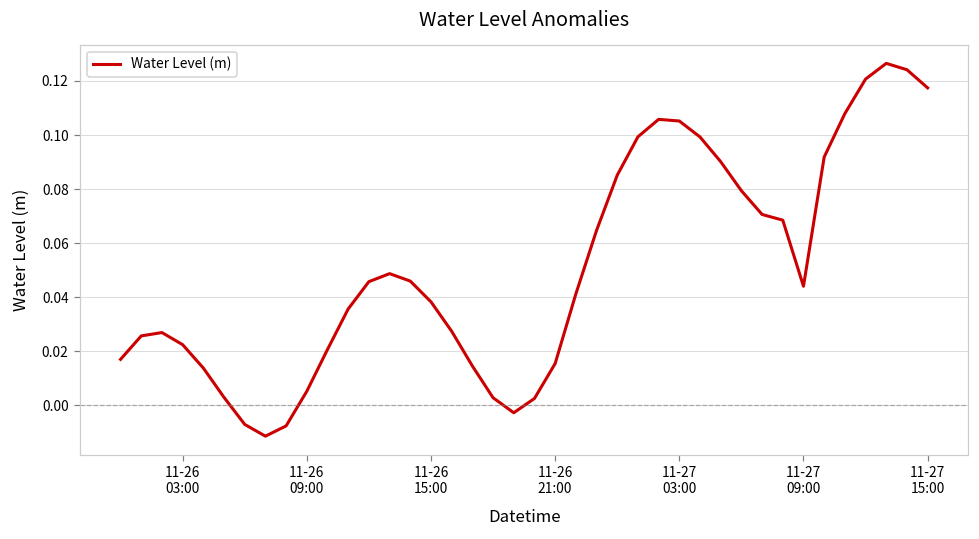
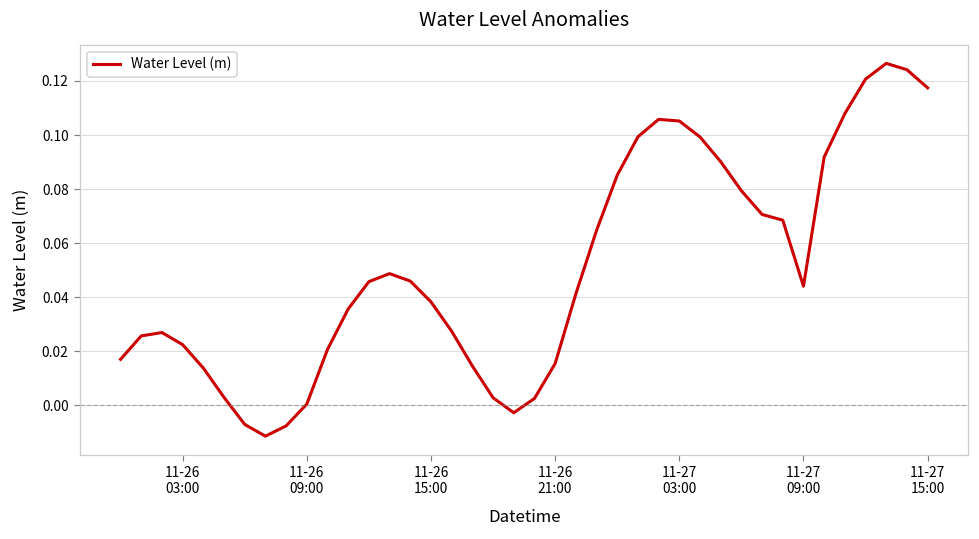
  {
    "11-26 03:00": 0.022,
-   "11-26 09:00": 0.005,
+   "11-26 09:00": 0.000,
    "11-26 15:00": 0.038,
    "11-26 21:00": 0.015,
    "11-27 03:00": 0.105,
    "11-27 09:00": 0.044,
    "11-27 15:00": 0.117
  }
